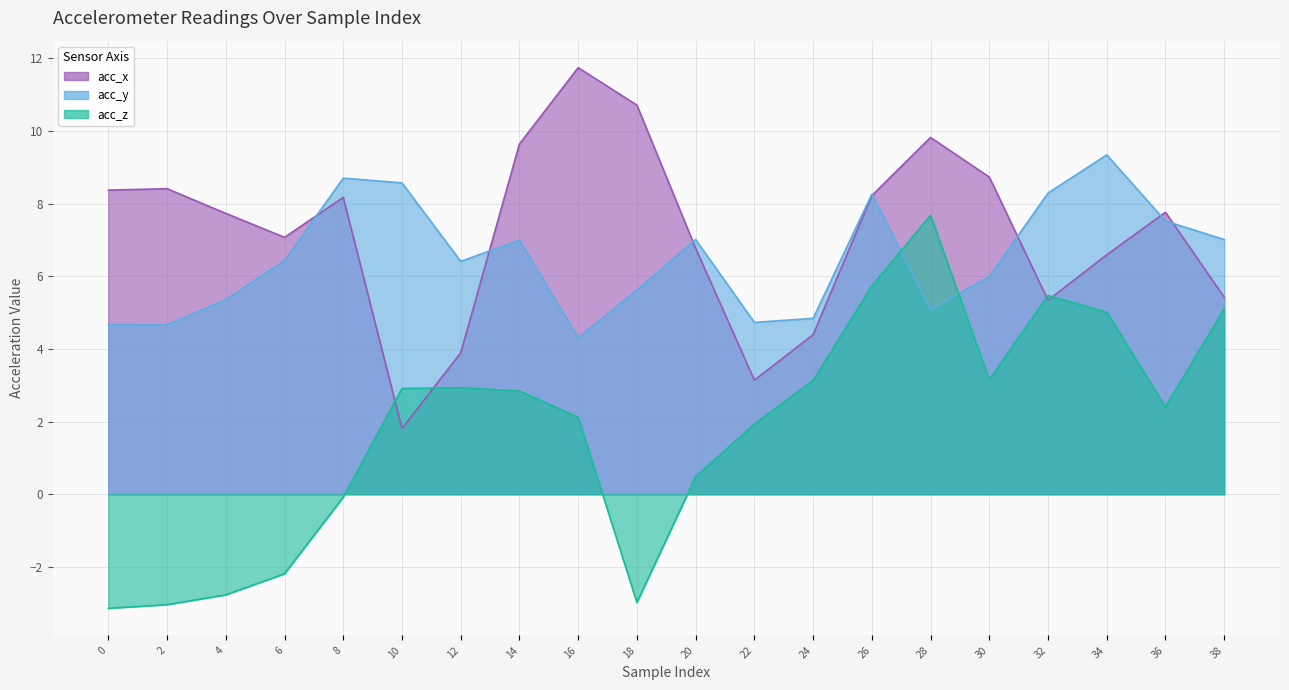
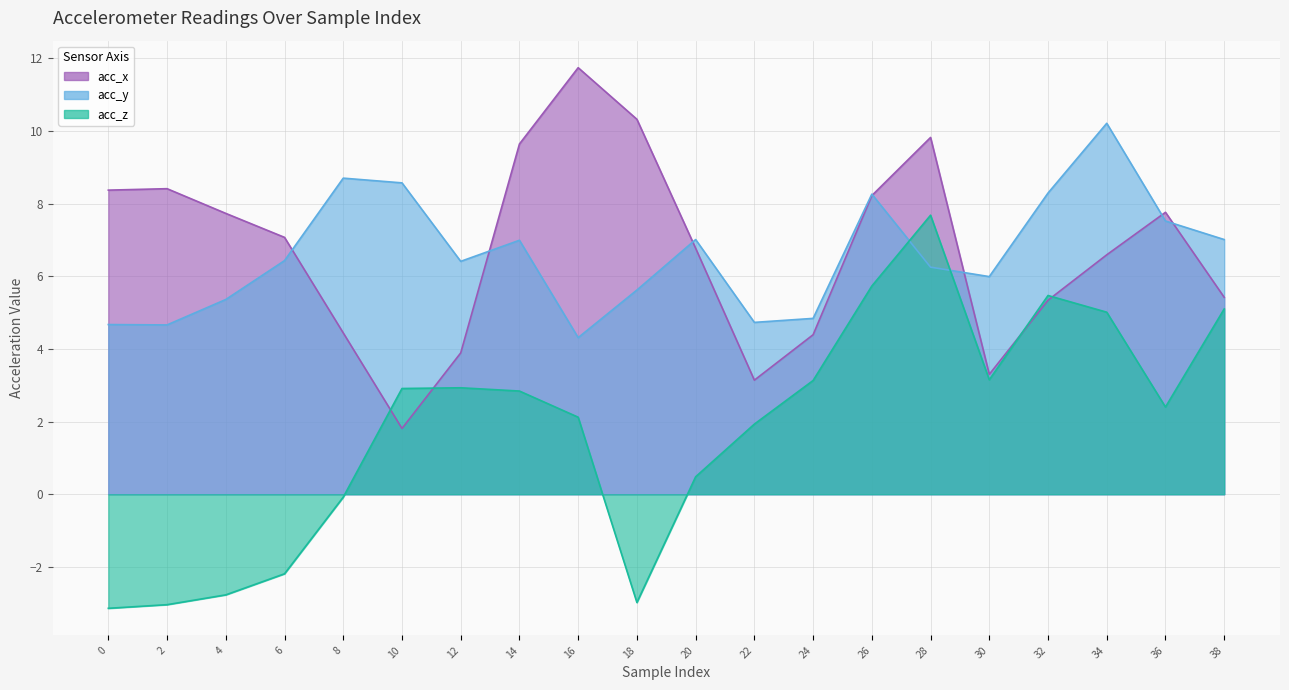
  {
    "acc_x": {
      "0": 8.4,
      "2": 8.4,
      "4": 7.7,
      "6": 7.1,
-     "8": 8.2,
+     "8": 4.4,
      "10": 1.8,
      "12": 3.9,
      "14": 9.6,
      "16": 11.7,
-     "18": 10.7,
+     "18": 10.3,
      "20": 6.8,
      "22": 3.1,
      "24": 4.4,
      "28": 9.8,
-     "30": 8.7,
+     "30": 3.3,
      "32": 5.3,
      "34": 6.6,
      "36": 7.8,
      "38": 5.4
    },
    "acc_y": {
      "0": 4.7,
      "2": 4.7,
      "4": 5.4,
      "6": 6.4,
      "8": 8.7,
      "10": 8.6,
      "12": 6.4,
      "14": 7.0,
      "16": 4.3,
      "18": 5.6,
      "20": 7.0,
      "22": 4.7,
      "24": 4.8,
-     "28": 5.1,
+     "28": 6.3,
      "30": 6.0,
      "32": 8.3,
-     "34": 9.3,
+     "34": 10.2,
      "36": 7.5,
      "38": 7.0
    }
  }
